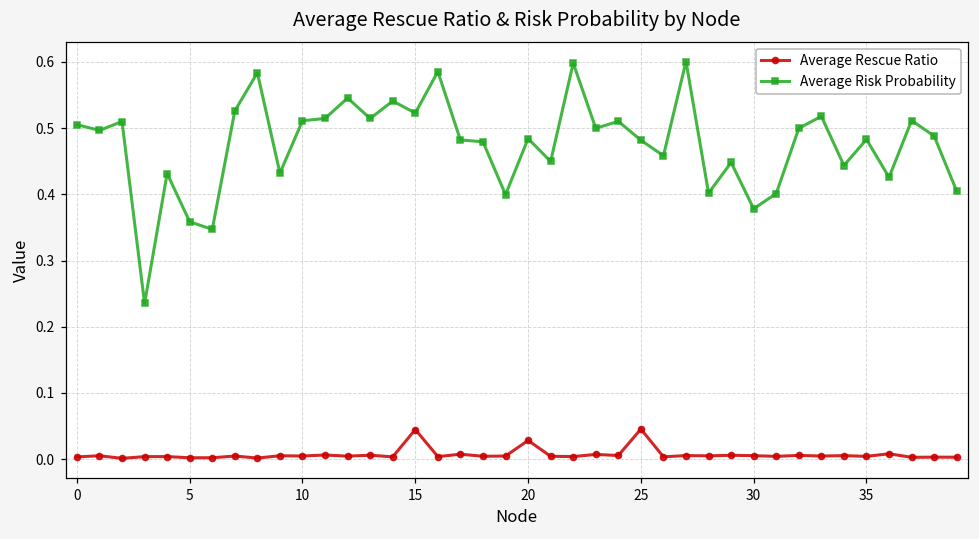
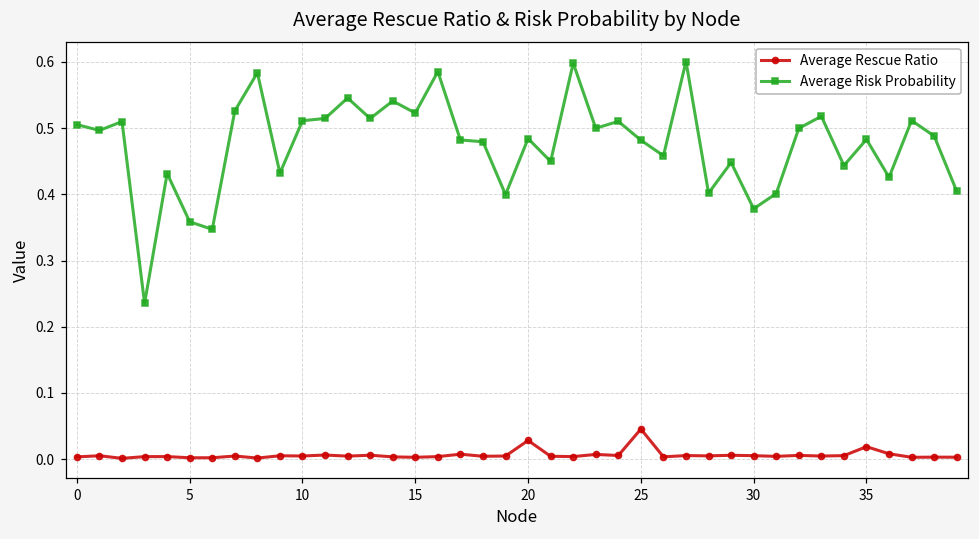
  {
    "Average Rescue Ratio": {
      "0": 0.00,
      "5": 0.00,
      "10": 0.00,
-     "15": 0.04,
+     "15": 0.00,
      "20": 0.03,
      "25": 0.05,
      "30": 0.01,
-     "35": 0.00
+     "35": 0.02
    },
    "Average Risk Probability": {
      "0": 0.51,
      "5": 0.36,
      "10": 0.51,
      "15": 0.52,
      "20": 0.48,
      "25": 0.48,
      "30": 0.38,
      "35": 0.48
    }
  }
